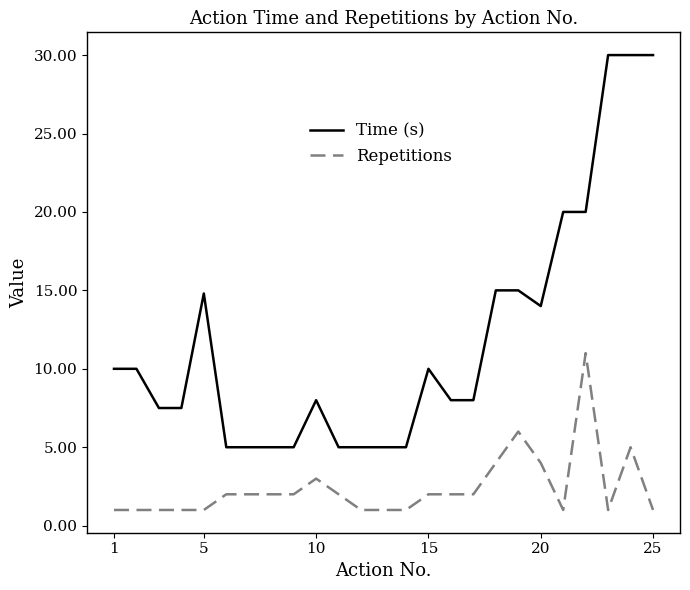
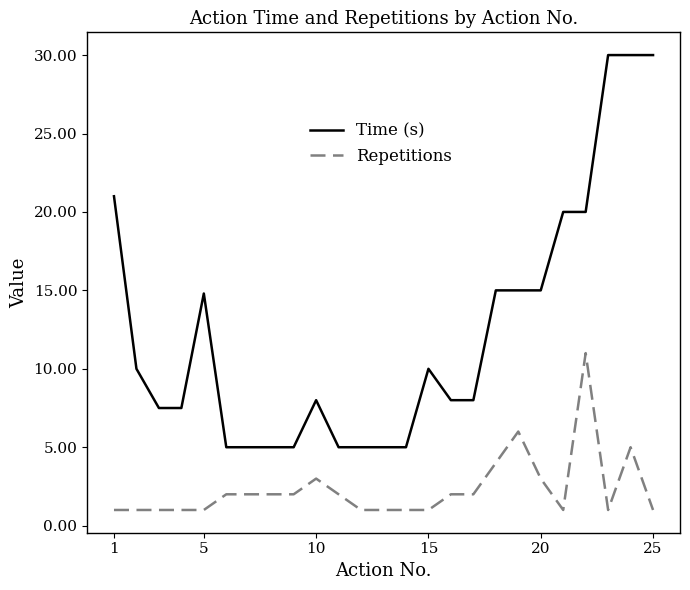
  {
    "Time (s)": {
-     "1": 10,
+     "1": 21,
      "5": 14.8,
      "10": 8,
      "15": 10,
-     "20": 14,
+     "20": 15,
      "25": 30
    },
    "Repetitions": {
      "1": 1,
      "5": 1,
      "10": 3,
-     "15": 2,
-     "20": 4,
+     "15": 1,
+     "20": 3,
      "25": 1
    }
  }
